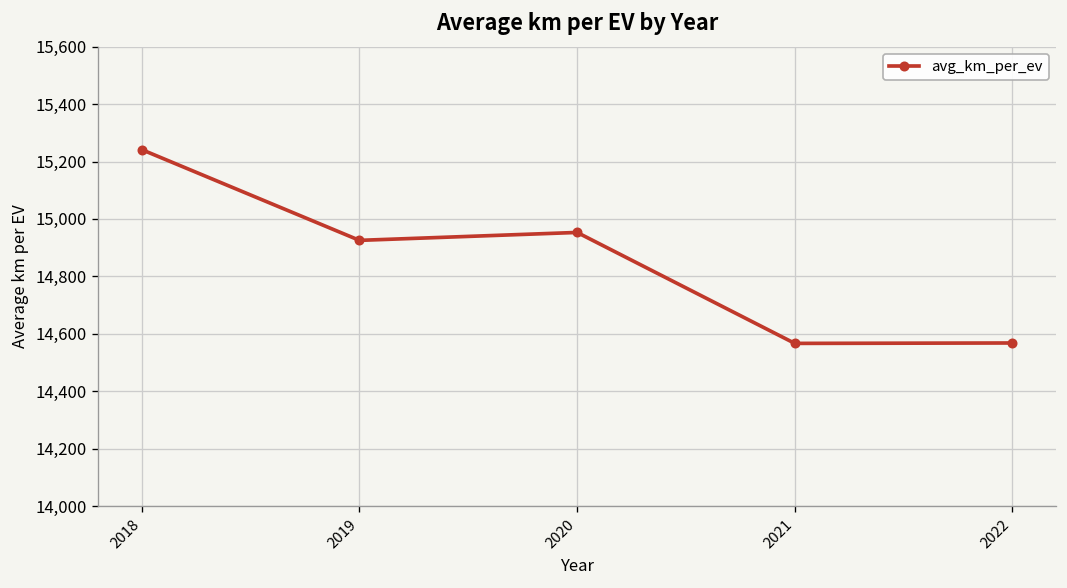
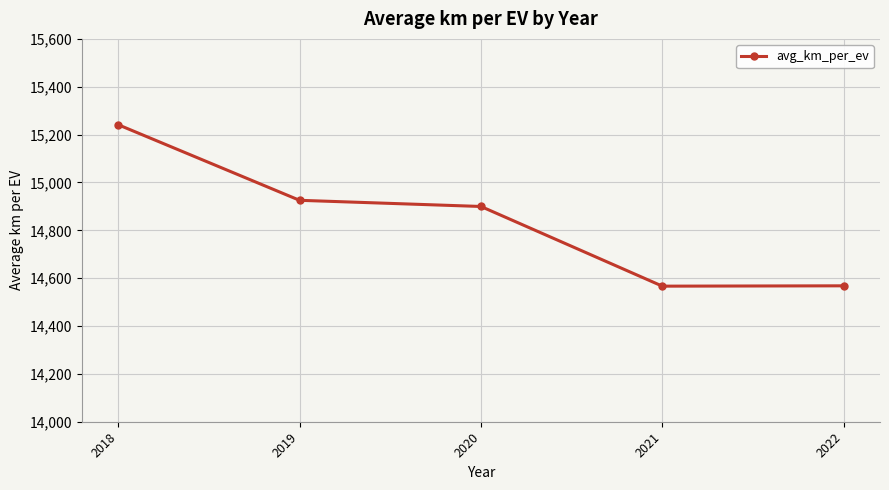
  {
    "2018": "15,240",
    "2019": "14,930",
-   "2020": "14,950",
+   "2020": "14,900",
    "2021": "14,570",
    "2022": "14,570"
  }
